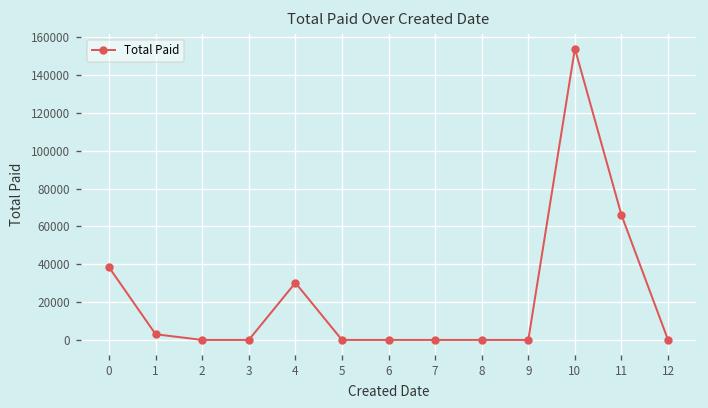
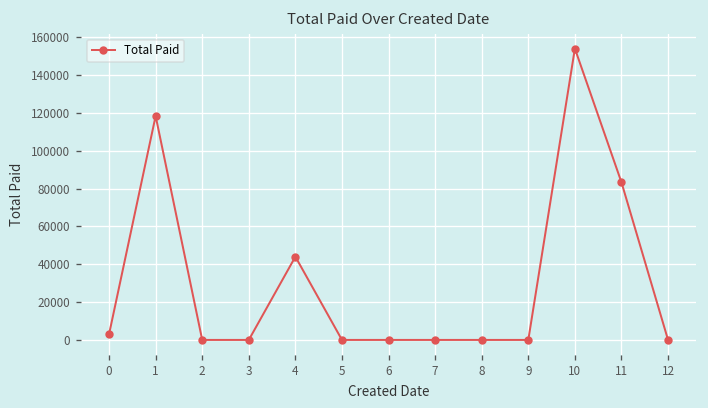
  {
-   "0": 38000,
-   "1": 3000,
+   "0": 3000,
+   "1": 118000,
    "2": 0,
    "3": 0,
-   "4": 30000,
+   "4": 44000,
    "5": 0,
    "6": 0,
    "7": 0,
    "8": 0,
    "9": 0,
    "10": 154000,
-   "11": 66000,
+   "11": 83000,
    "12": 0
  }
